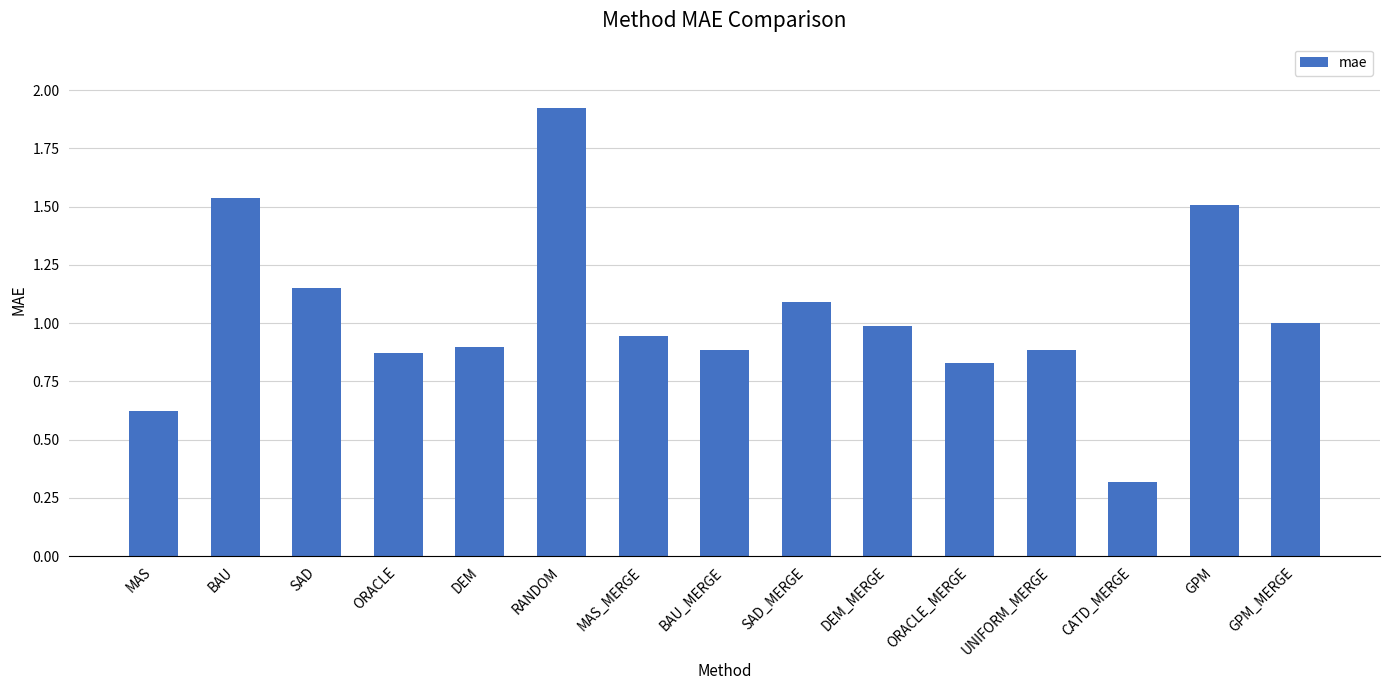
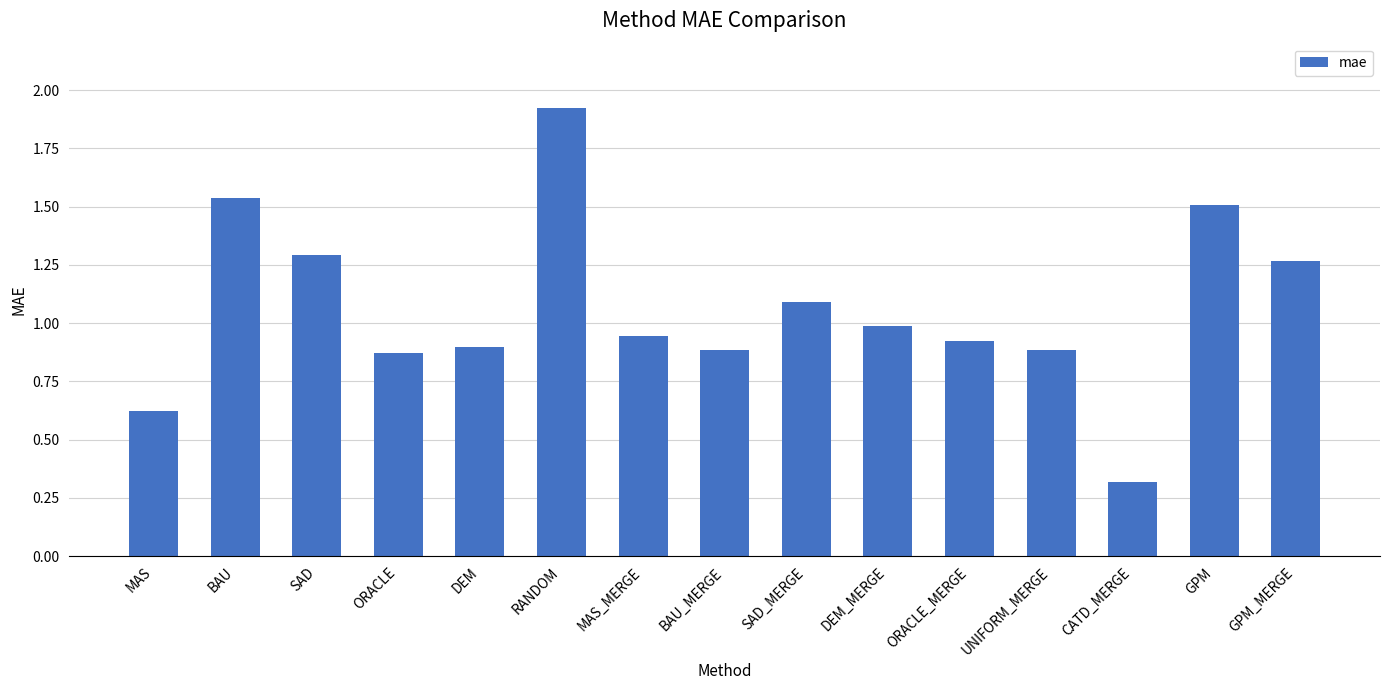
  {
    "MAS": 0.62,
    "BAU": 1.54,
-   "SAD": 1.15,
+   "SAD": 1.29,
    "ORACLE": 0.87,
    "DEM": 0.90,
    "RANDOM": 1.93,
    "MAS_MERGE": 0.94,
    "BAU_MERGE": 0.88,
    "SAD_MERGE": 1.09,
    "DEM_MERGE": 0.99,
-   "ORACLE_MERGE": 0.83,
+   "ORACLE_MERGE": 0.92,
    "UNIFORM_MERGE": 0.89,
    "CATD_MERGE": 0.32,
    "GPM": 1.51,
-   "GPM_MERGE": 1.00
+   "GPM_MERGE": 1.27
  }
